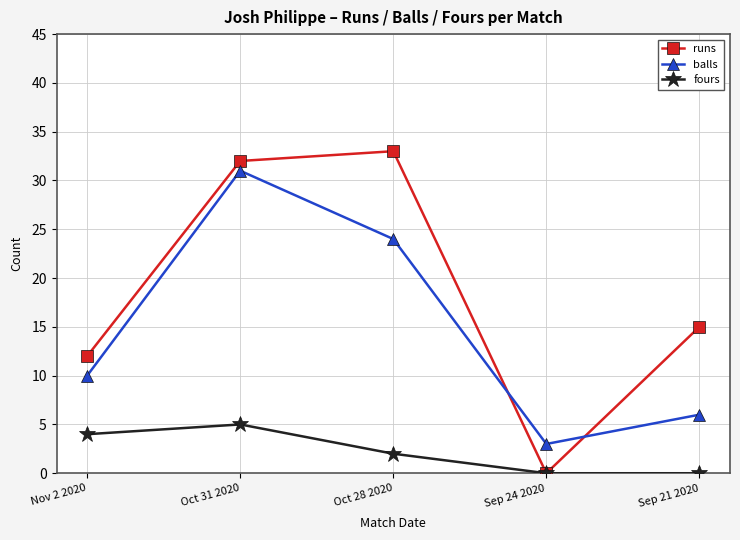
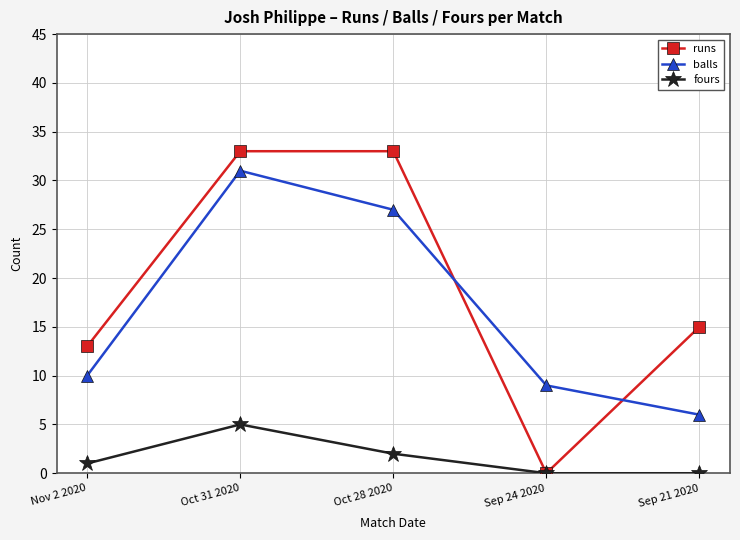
  {
    "runs": {
-     "Nov 2 2020": 12,
-     "Oct 31 2020": 32,
+     "Nov 2 2020": 13,
+     "Oct 31 2020": 33,
      "Oct 28 2020": 33,
      "Sep 21 2020": 15
    },
    "balls": {
      "Nov 2 2020": 10,
      "Oct 31 2020": 31,
-     "Oct 28 2020": 24,
-     "Sep 24 2020": 3,
+     "Oct 28 2020": 27,
+     "Sep 24 2020": 9,
      "Sep 21 2020": 6
    },
    "fours": {
-     "Nov 2 2020": 4,
+     "Nov 2 2020": 1,
      "Oct 31 2020": 5,
      "Oct 28 2020": 2,
      "Sep 21 2020": 0
    }
  }
